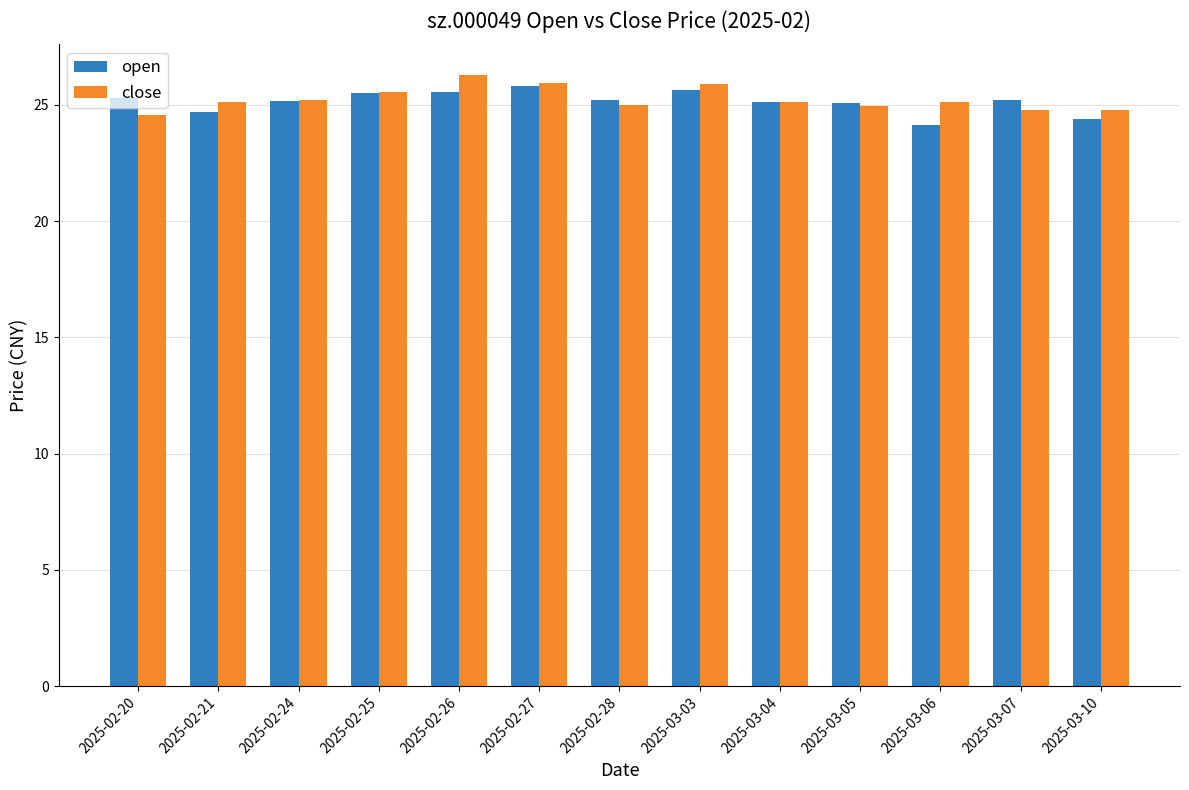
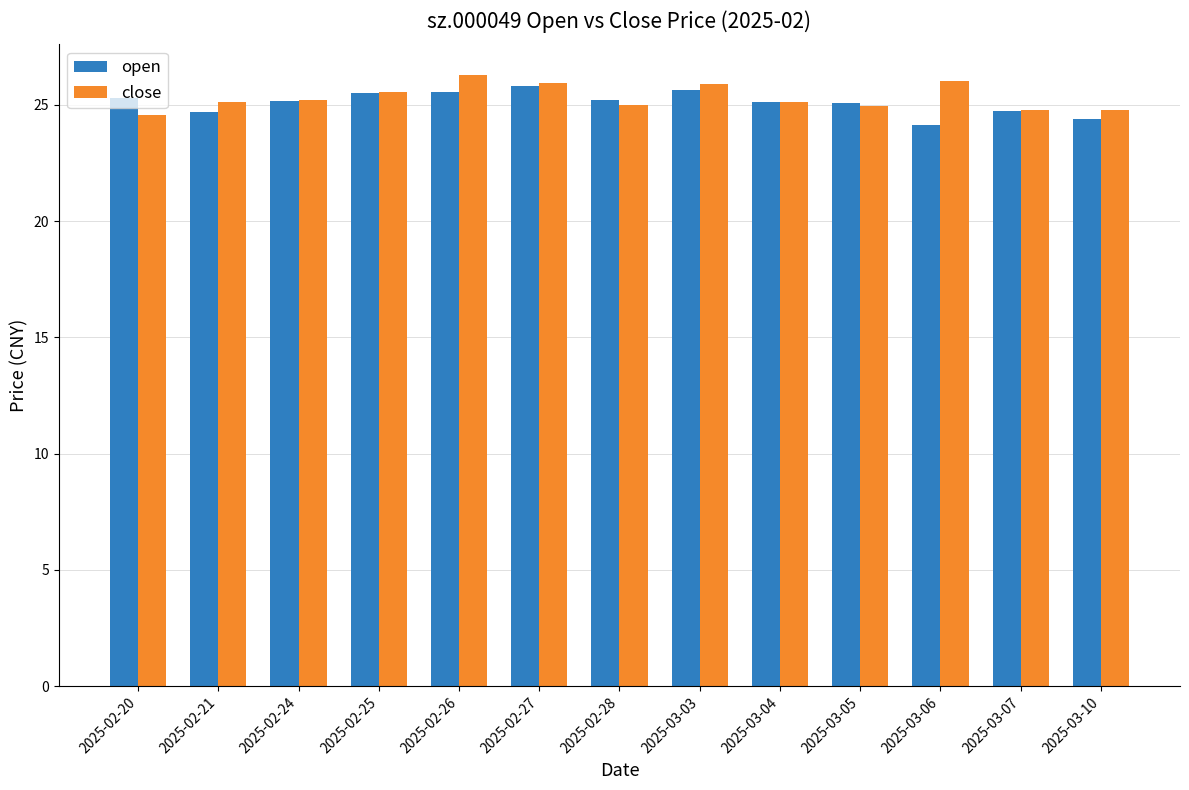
  {
    "open": {
      "2025-02-21": 24.7,
      "2025-02-24": 25.2,
      "2025-02-25": 25.5,
      "2025-02-26": 25.6,
      "2025-02-27": 25.8,
      "2025-02-28": 25.2,
      "2025-03-03": 25.7,
      "2025-03-04": 25.1,
      "2025-03-05": 25.1,
      "2025-03-06": 24.2,
-     "2025-03-07": 25.2,
+     "2025-03-07": 24.8,
      "2025-03-10": 24.4
    },
    "close": {
      "2025-02-20": 24.6,
      "2025-02-21": 25.1,
      "2025-02-24": 25.2,
      "2025-02-25": 25.6,
      "2025-02-26": 26.3,
      "2025-02-27": 26.0,
      "2025-02-28": 25.0,
      "2025-03-03": 25.9,
      "2025-03-04": 25.1,
      "2025-03-05": 25.0,
-     "2025-03-06": 25.1,
+     "2025-03-06": 26.0,
      "2025-03-07": 24.8,
      "2025-03-10": 24.8
    }
  }
